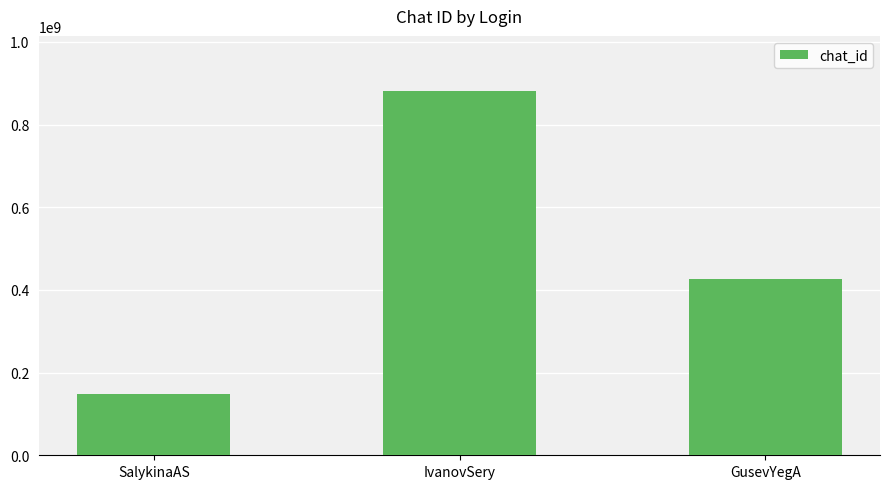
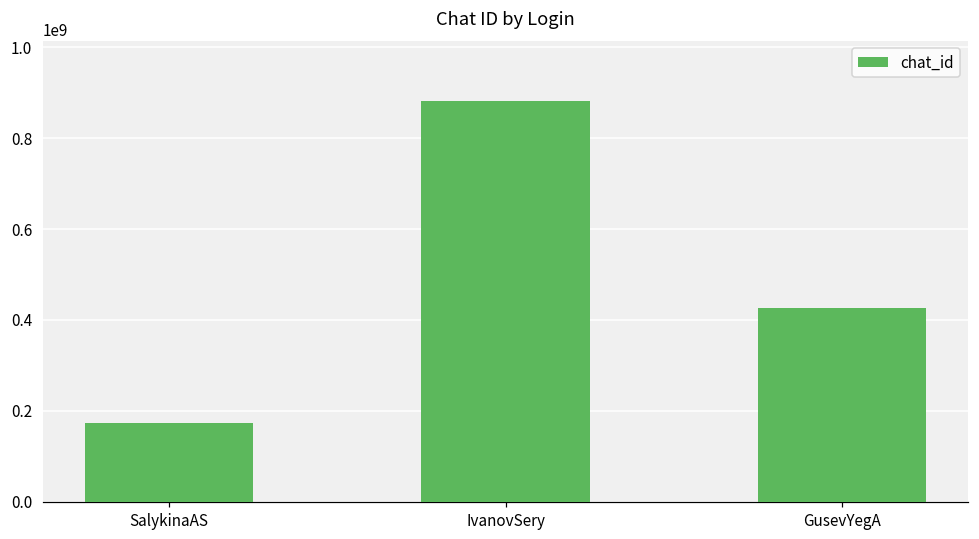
  {
-   "SalykinaAS": 150000000,
+   "SalykinaAS": 170000000,
    "IvanovSery": 880000000,
    "GusevYegA": 430000000
  }
